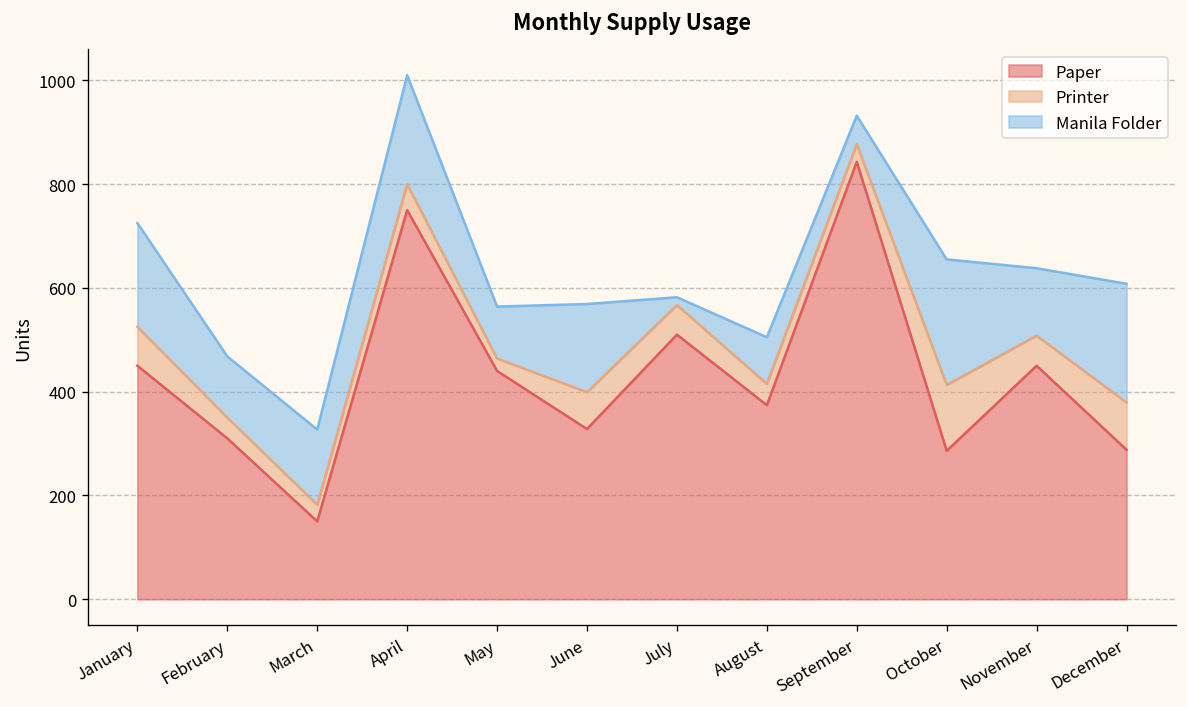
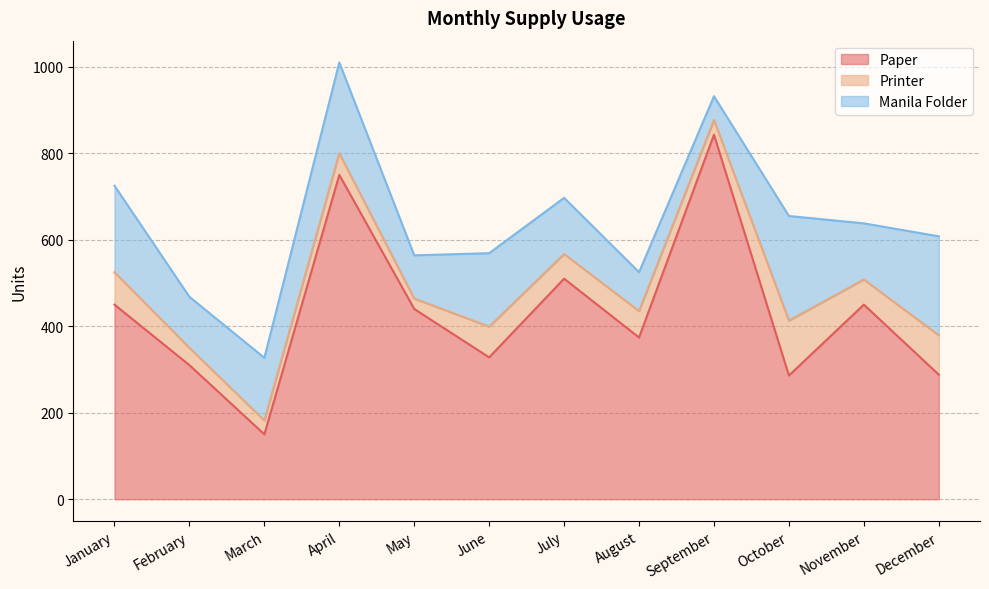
  {
    "Paper": {
      "January": 450,
      "February": 310,
      "March": 150,
      "April": 750,
      "May": 440,
      "June": 330,
      "July": 510,
      "August": 370,
      "September": 840,
      "October": 290,
      "November": 450,
      "December": 290
    },
    "Printer": {
      "January": 80,
      "February": 40,
      "March": 30,
      "April": 50,
      "May": 20,
      "June": 70,
      "July": 60,
-     "August": 40,
+     "August": 60,
      "September": 30,
      "October": 130,
      "November": 60,
      "December": 90
    },
    "Manila Folder": {
      "January": 200,
      "February": 120,
      "March": 150,
      "April": 210,
      "May": 100,
      "June": 170,
-     "July": 20,
+     "July": 130,
      "August": 90,
      "September": 60,
      "October": 240,
      "November": 130,
      "December": 230
    }
  }
